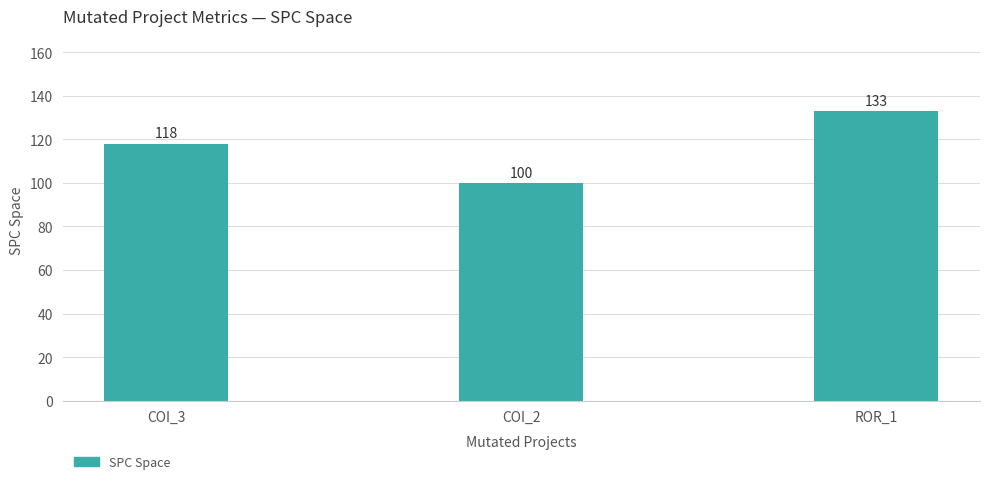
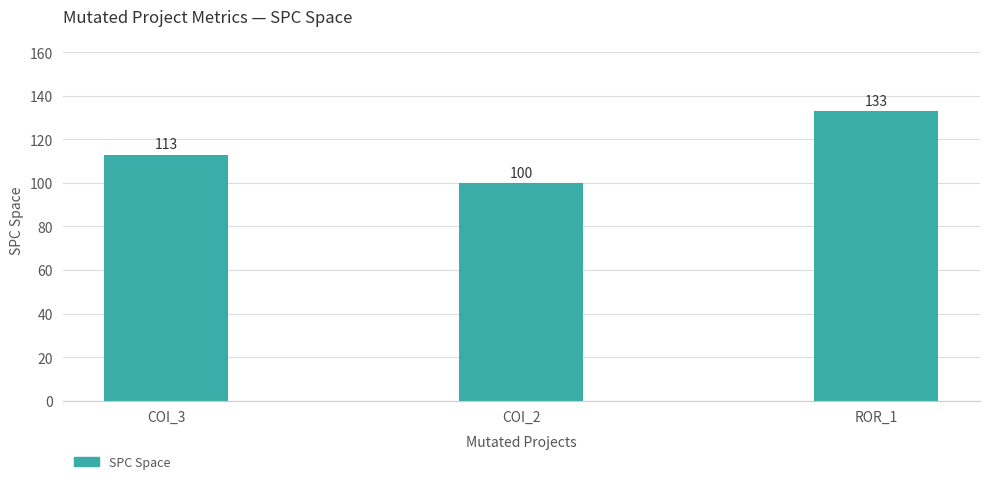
  {
-   "COI_3": 118,
+   "COI_3": 113,
    "COI_2": 100,
    "ROR_1": 133
  }
